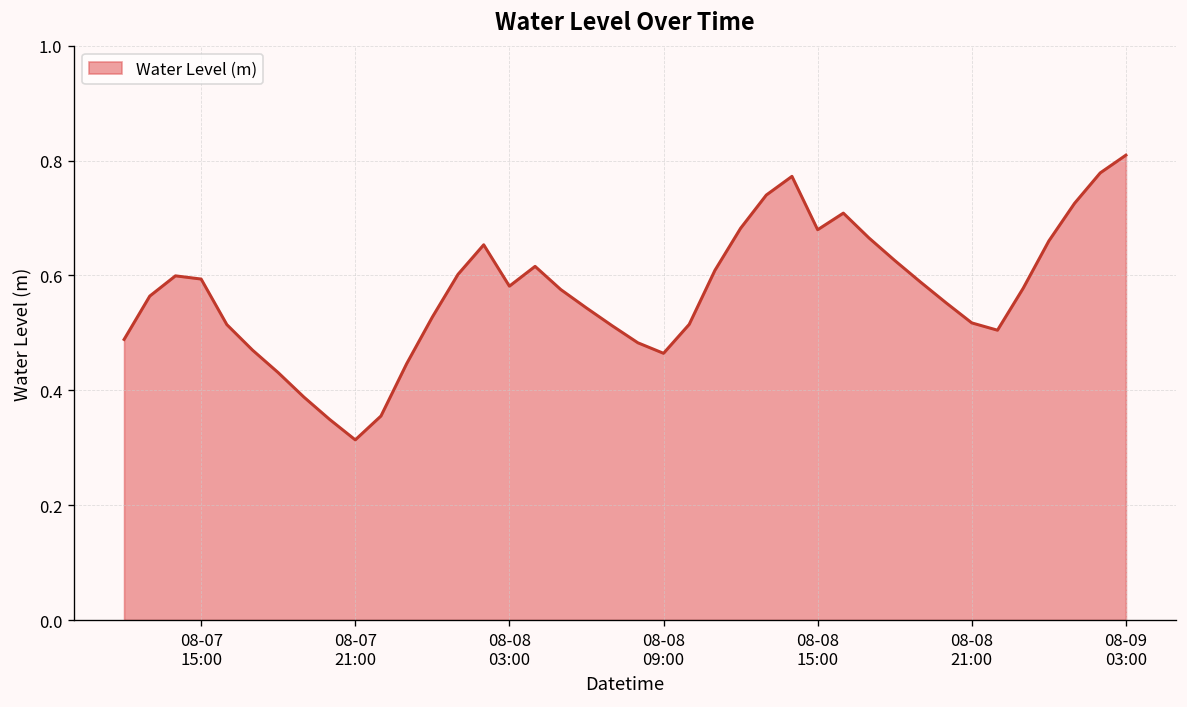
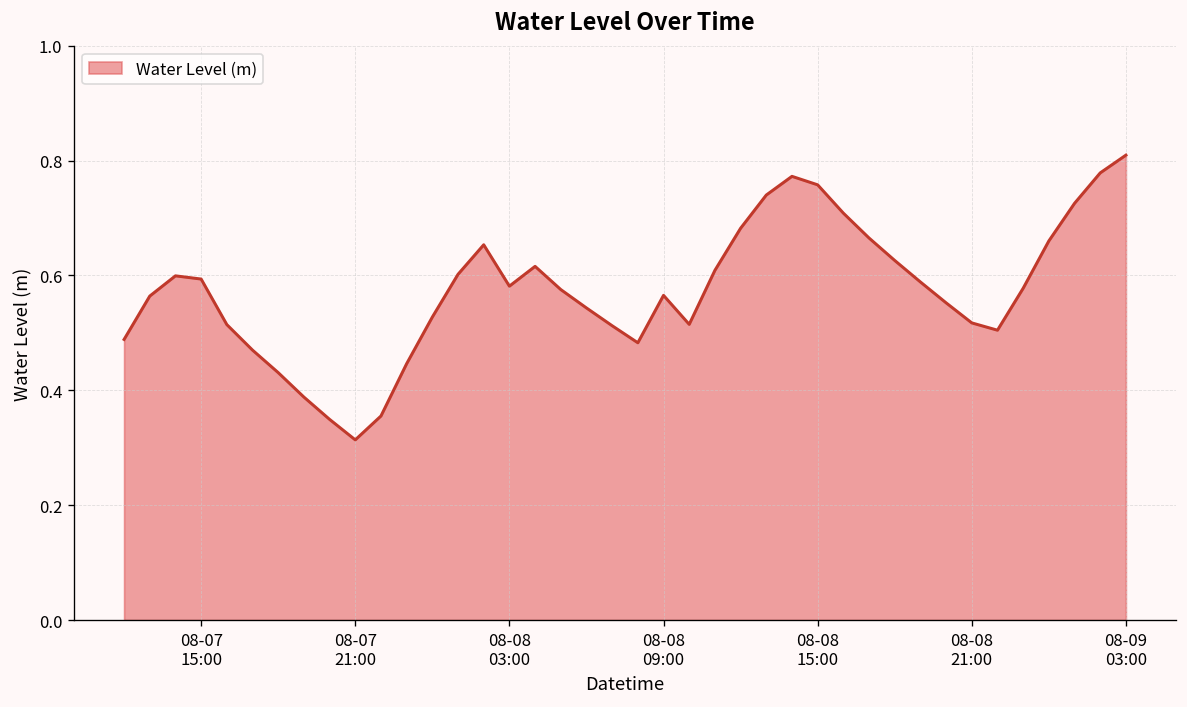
  {
    "08-07 15:00": 0.59,
    "08-07 21:00": 0.31,
    "08-08 03:00": 0.58,
-   "08-08 09:00": 0.46,
-   "08-08 15:00": 0.68,
+   "08-08 09:00": 0.57,
+   "08-08 15:00": 0.76,
    "08-08 21:00": 0.52,
    "08-09 03:00": 0.81
  }
